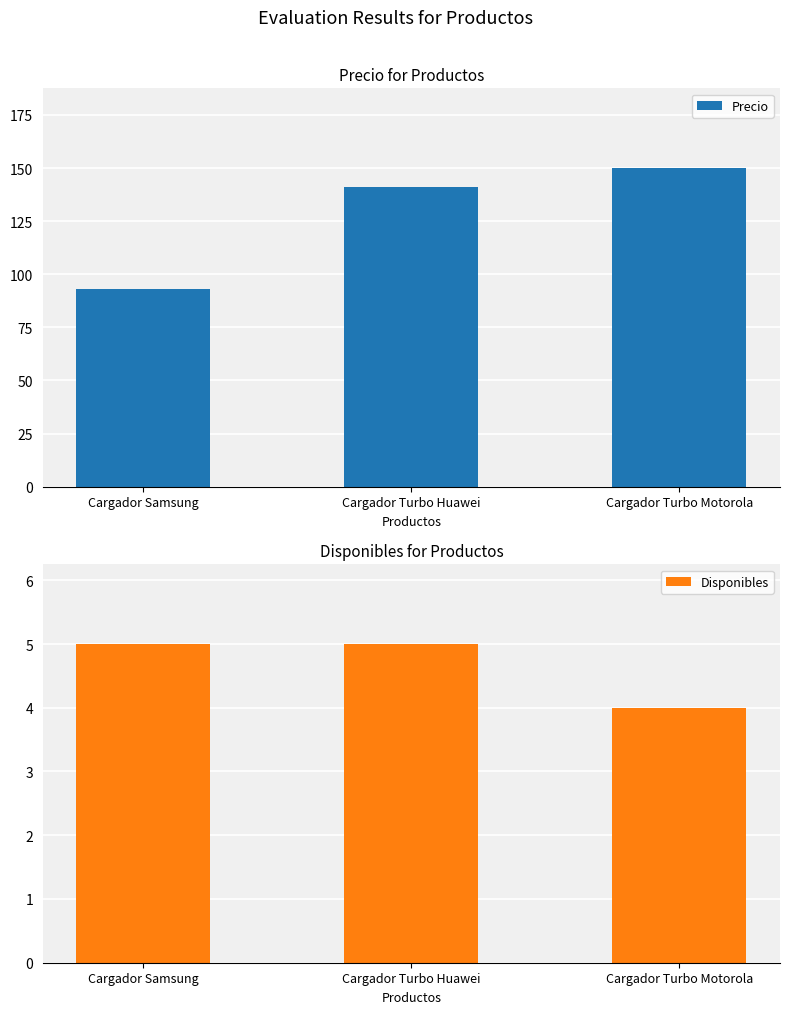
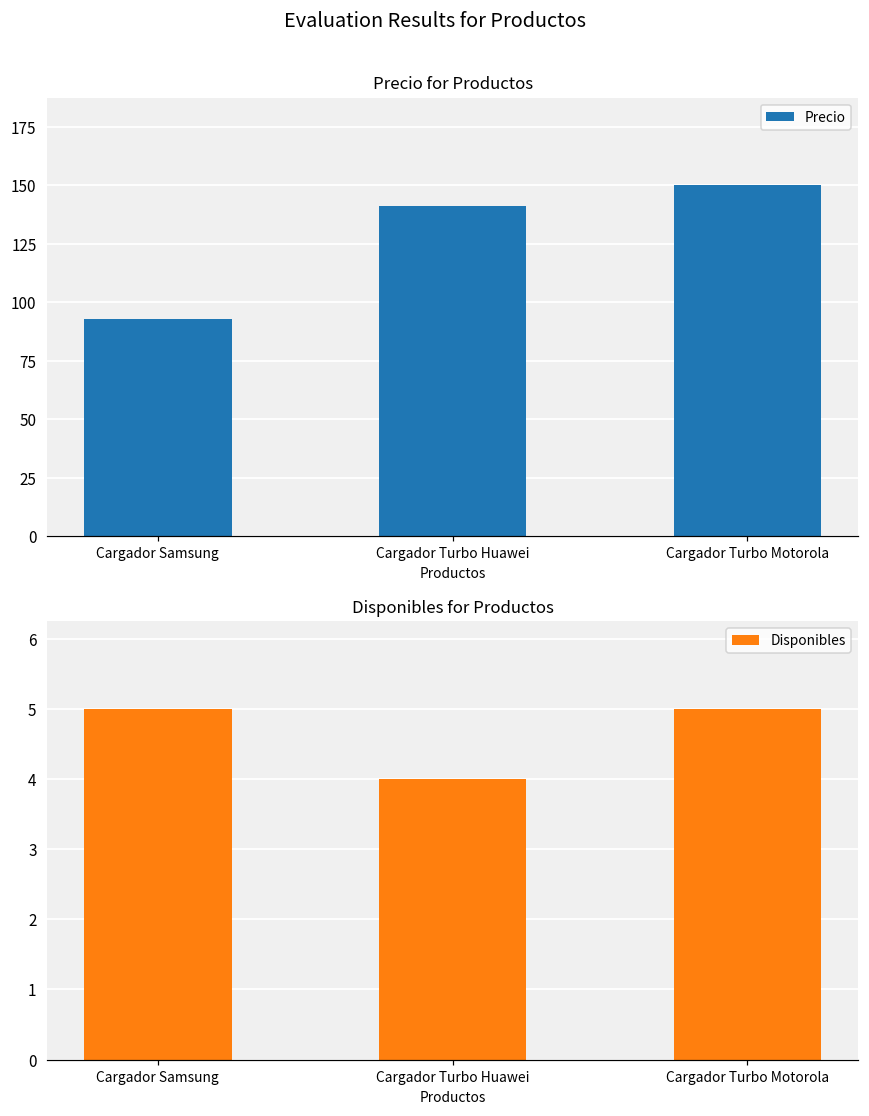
  {
    "Precio for Productos": {
      "Cargador Samsung": 93,
      "Cargador Turbo Huawei": 141,
      "Cargador Turbo Motorola": 150
    },
    "Disponibles for Productos": {
      "Cargador Samsung": 5,
-     "Cargador Turbo Huawei": 5,
-     "Cargador Turbo Motorola": 4
+     "Cargador Turbo Huawei": 4,
+     "Cargador Turbo Motorola": 5
    }
  }
